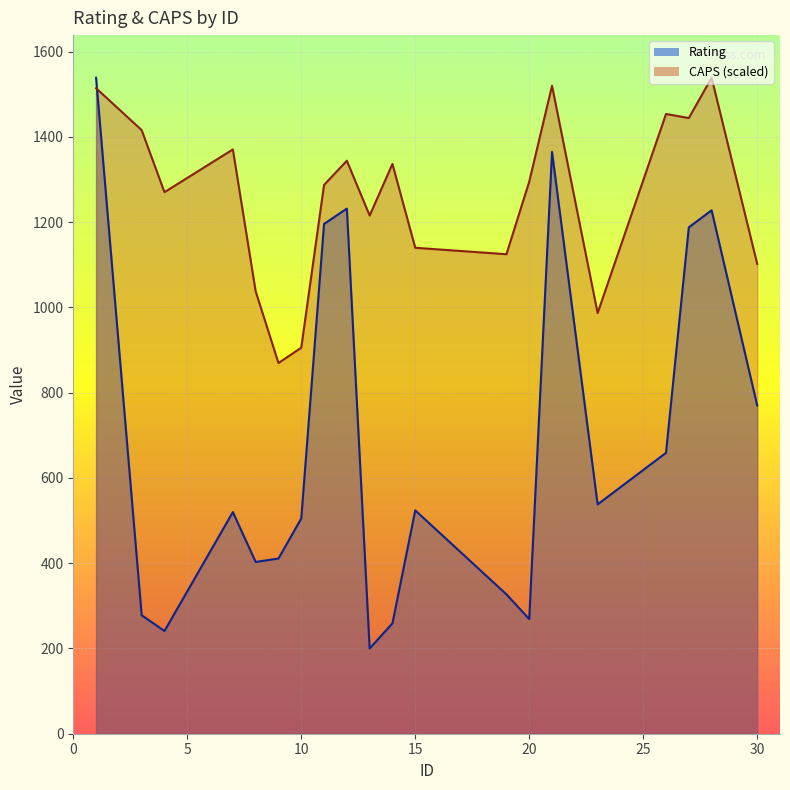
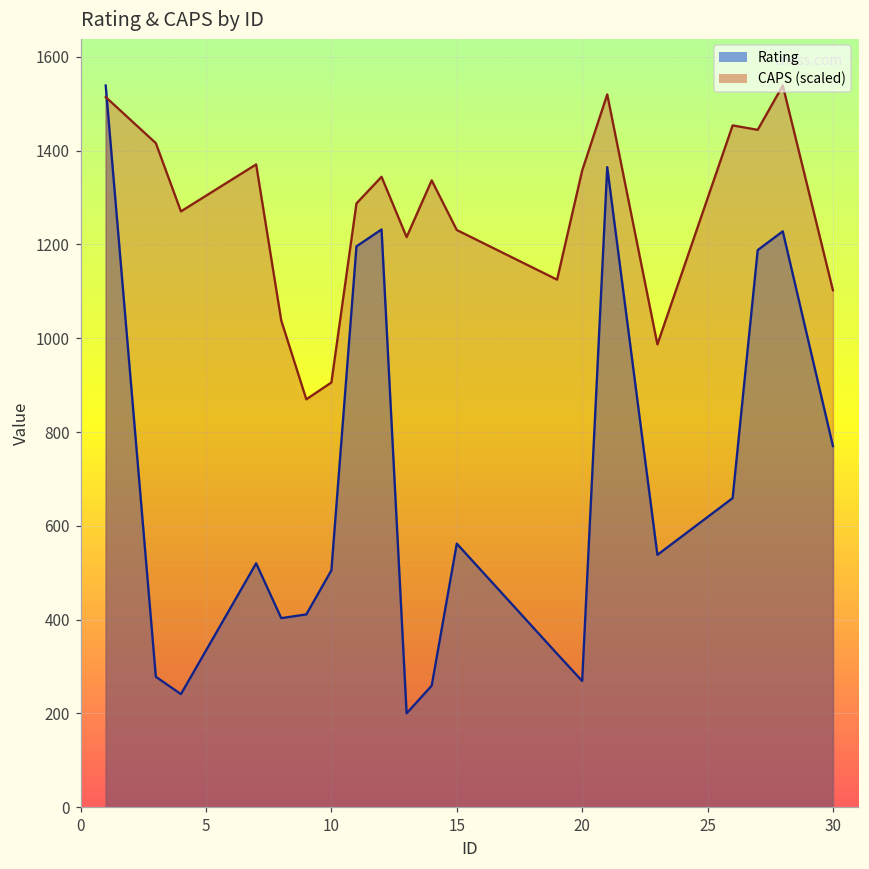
  {
    "Rating": {
      "10": 510,
-     "15": 520,
+     "15": 560,
      "20": 270,
      "30": 770
    },
    "CAPS (scaled)": {
      "10": 910,
-     "15": 1140,
-     "20": 1300,
+     "15": 1230,
+     "20": 1360,
      "30": 1100
    }
  }
